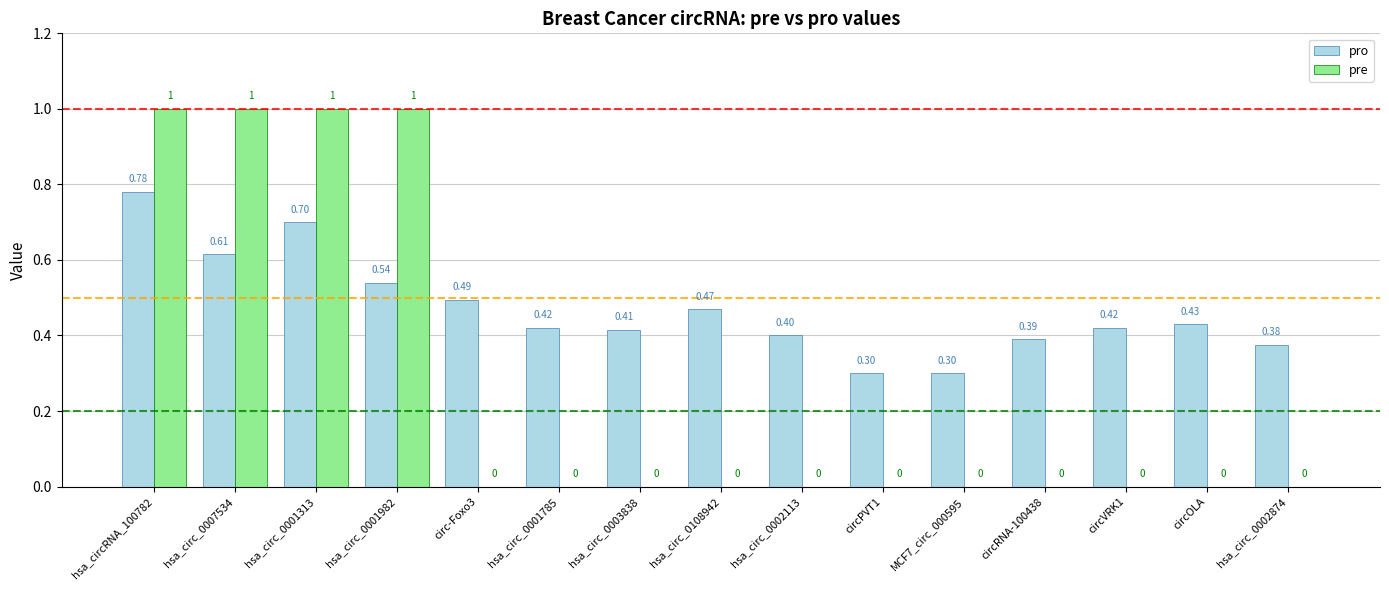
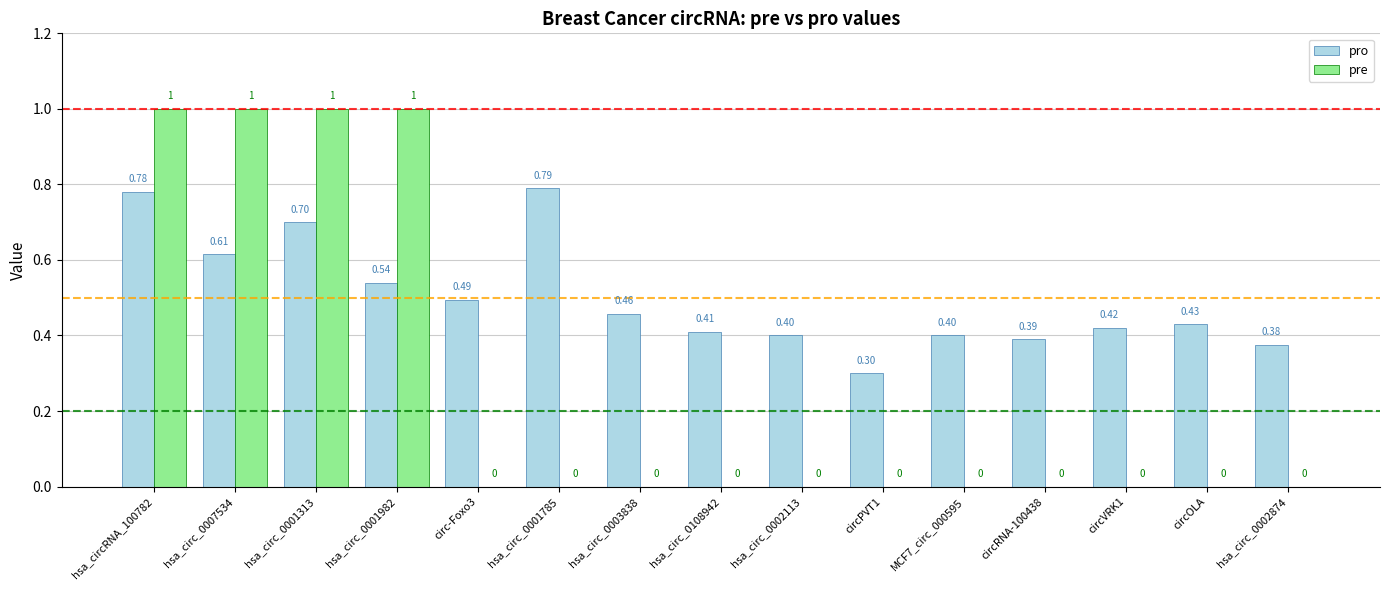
  {
    "pro": {
      "hsa_circRNA_100782": 0.78,
      "hsa_circ_0007534": 0.61,
      "hsa_circ_0001313": 0.70,
      "hsa_circ_0001982": 0.54,
      "circ-Foxo3": 0.49,
-     "hsa_circ_0001785": 0.42,
-     "hsa_circ_0003838": 0.41,
-     "hsa_circ_0108942": 0.47,
+     "hsa_circ_0001785": 0.79,
+     "hsa_circ_0003838": 0.46,
+     "hsa_circ_0108942": 0.41,
      "hsa_circ_0002113": 0.40,
      "circPVT1": 0.30,
-     "MCF7_circ_000595": 0.30,
+     "MCF7_circ_000595": 0.40,
      "circRNA-100438": 0.39,
      "circVRK1": 0.42,
      "circOLA": 0.43,
      "hsa_circ_0002874": 0.38
    },
    "pre": {
      "hsa_circRNA_100782": 1,
      "hsa_circ_0007534": 1,
      "hsa_circ_0001313": 1,
      "hsa_circ_0001982": 1,
      "circ-Foxo3": 0,
      "hsa_circ_0001785": 0,
      "hsa_circ_0003838": 0,
      "hsa_circ_0108942": 0,
      "hsa_circ_0002113": 0,
      "circPVT1": 0,
      "MCF7_circ_000595": 0,
      "circRNA-100438": 0,
      "circVRK1": 0,
      "circOLA": 0,
      "hsa_circ_0002874": 0
    }
  }
